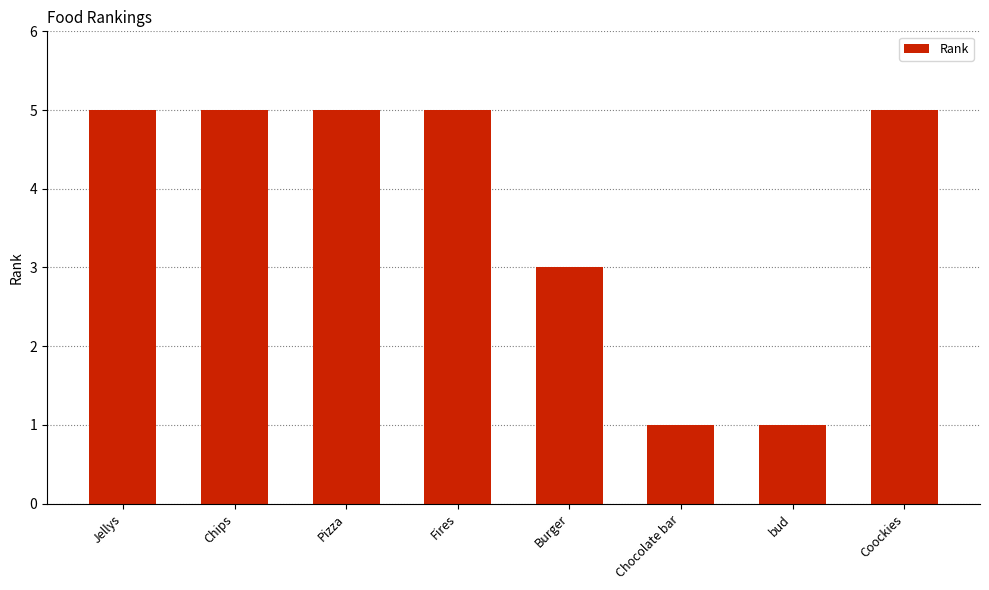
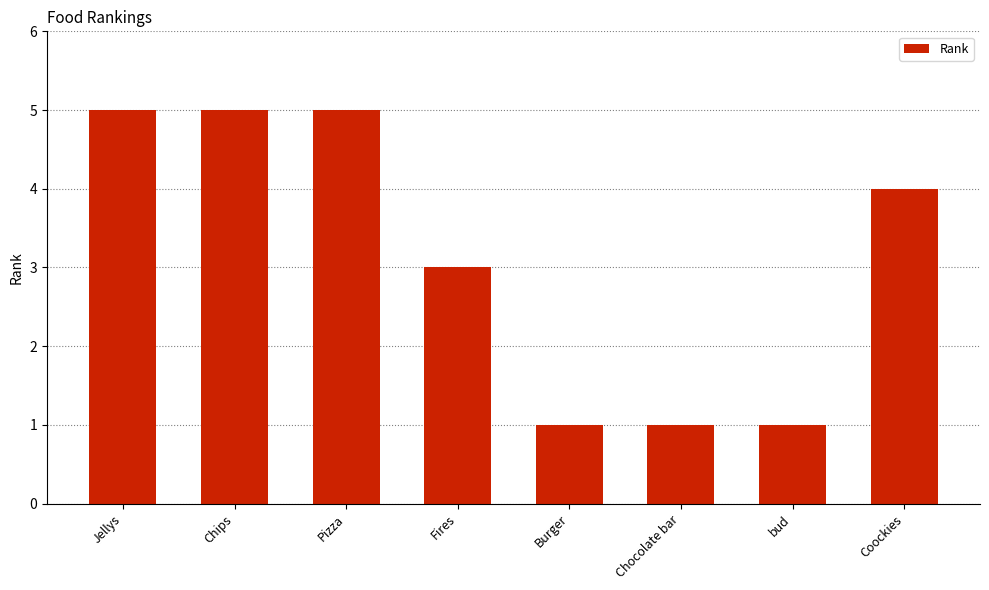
  {
    "Jellys": 5,
    "Chips": 5,
    "Pizza": 5,
-   "Fires": 5,
-   "Burger": 3,
+   "Fires": 3,
+   "Burger": 1,
    "Chocolate bar": 1,
    "bud": 1,
-   "Coockies": 5
+   "Coockies": 4
  }
